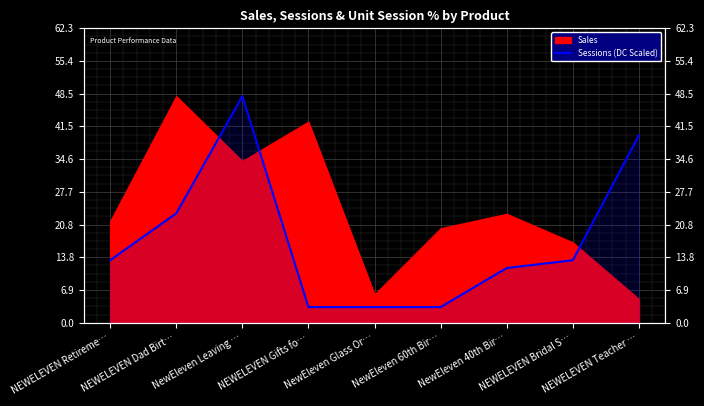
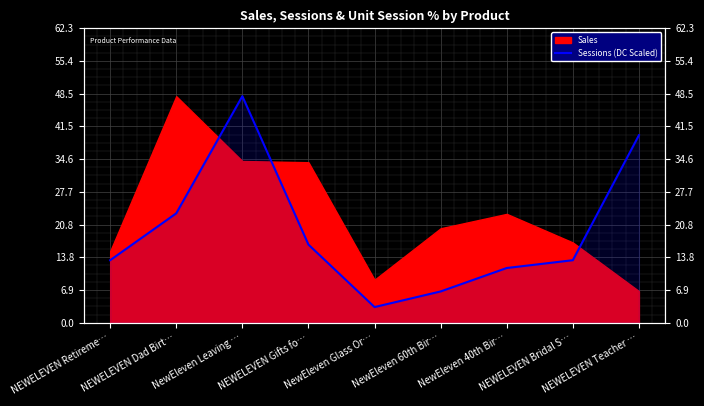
  {
    "Sales": {
-     "NEWELEVEN Retireme…": 21,
+     "NEWELEVEN Retireme…": 15,
      "NEWELEVEN Dad Birt…": 48,
      "NewEleven Leaving …": 34,
-     "NEWELEVEN Gifts fo…": 43,
-     "NewEleven Glass Or…": 6,
+     "NEWELEVEN Gifts fo…": 34,
+     "NewEleven Glass Or…": 9,
      "NewEleven 60th Bir…": 20,
      "NewEleven 40th Bir…": 23,
      "NEWELEVEN Bridal S…": 17,
-     "NEWELEVEN Teacher …": 5
+     "NEWELEVEN Teacher …": 7
    },
    "Sessions (DC Scaled)": {
      "NEWELEVEN Retireme…": 13,
      "NEWELEVEN Dad Birt…": 23,
      "NewEleven Leaving …": 48,
-     "NEWELEVEN Gifts fo…": 3,
+     "NEWELEVEN Gifts fo…": 17,
      "NewEleven Glass Or…": 3,
-     "NewEleven 60th Bir…": 3,
+     "NewEleven 60th Bir…": 7,
      "NewEleven 40th Bir…": 12,
      "NEWELEVEN Bridal S…": 13,
      "NEWELEVEN Teacher …": 40
    }
  }
